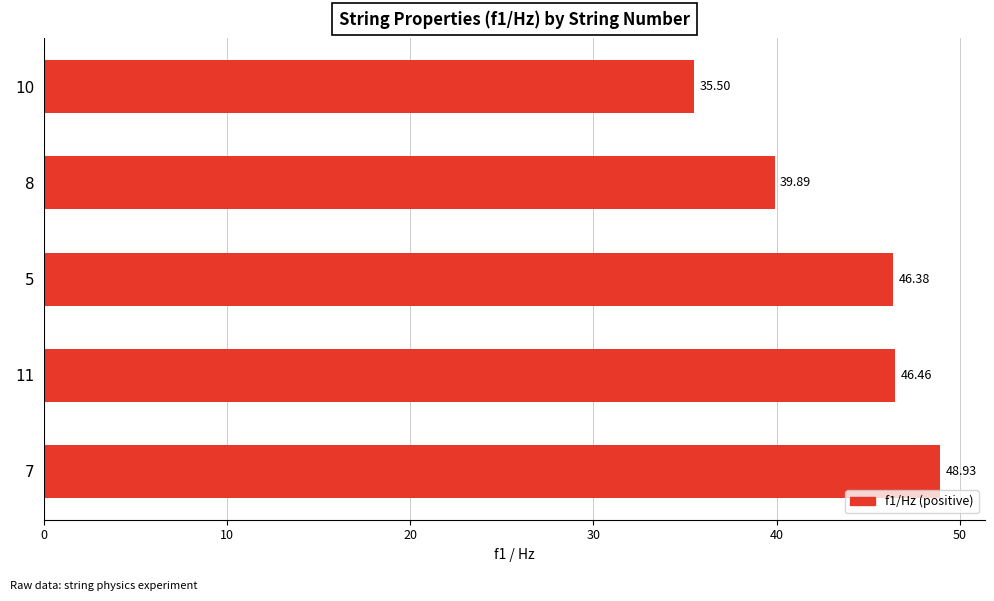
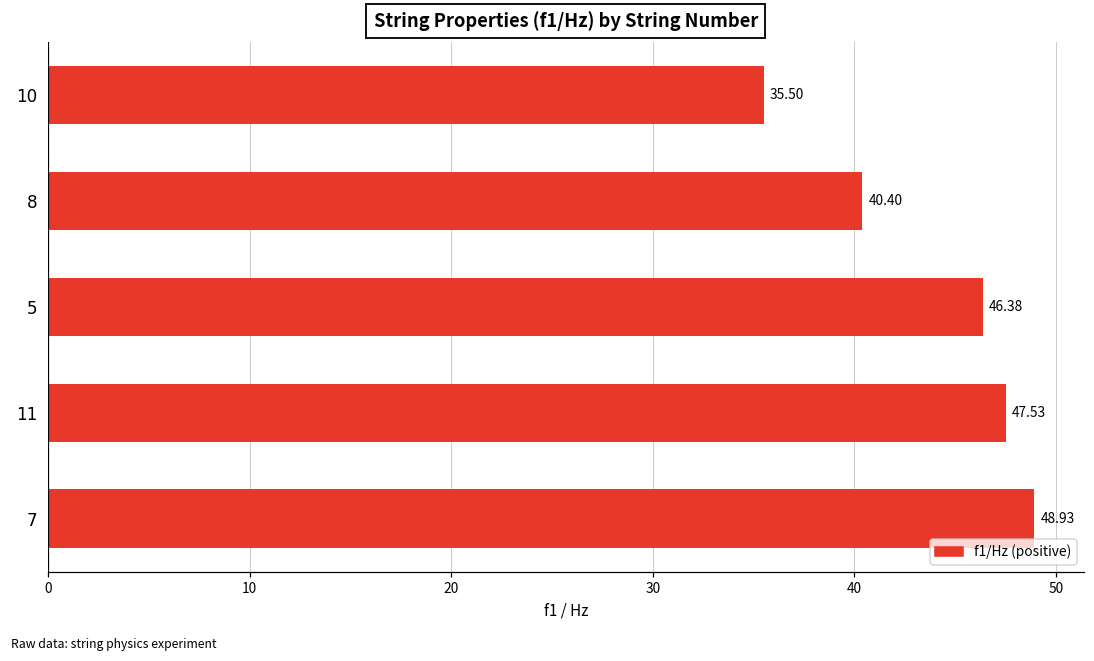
  {
    "10": 35.50,
-   "8": 39.89,
+   "8": 40.40,
    "5": 46.38,
-   "11": 46.46,
+   "11": 47.53,
    "7": 48.93
  }
